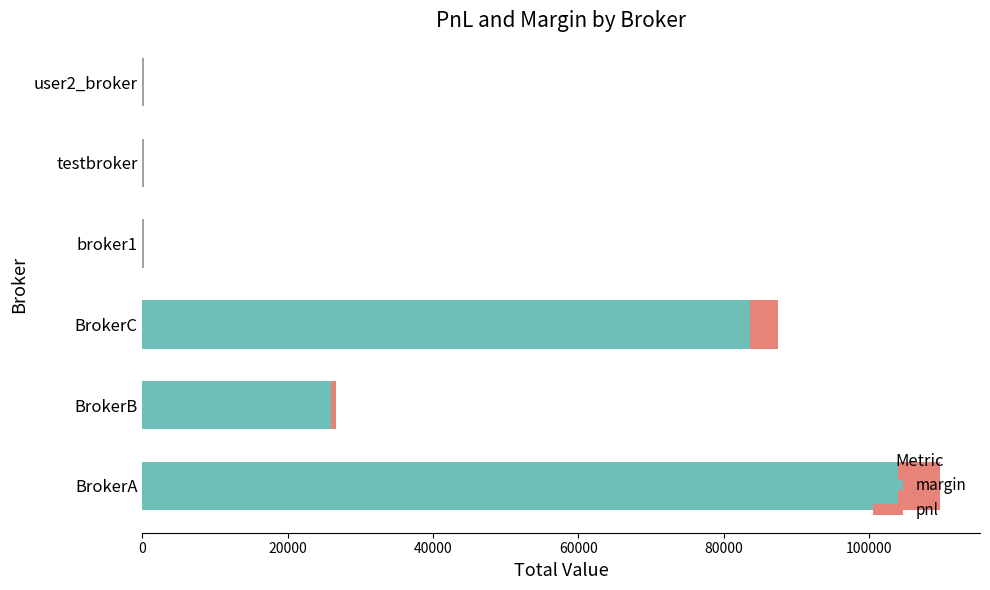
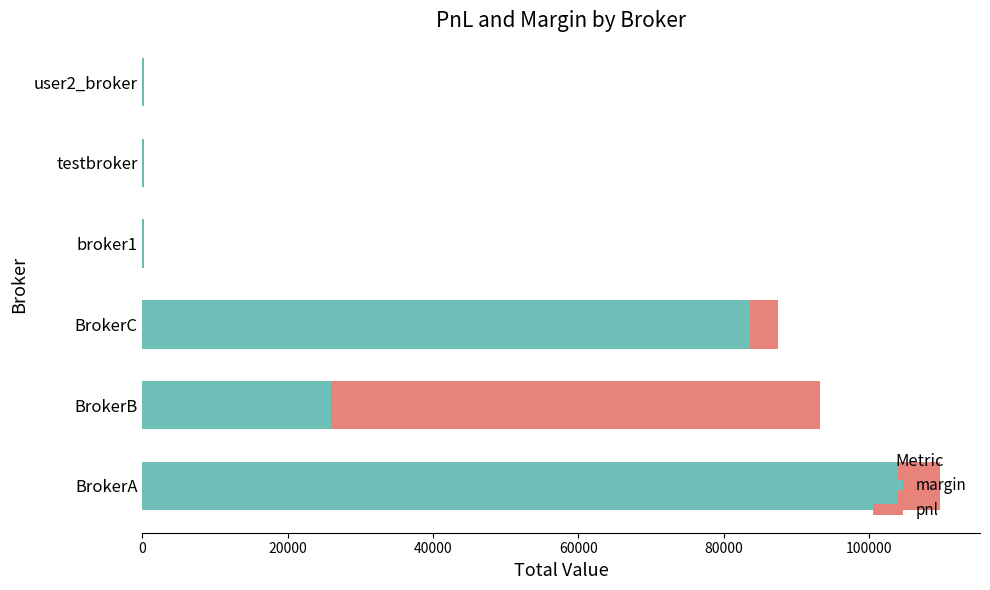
  {
    "margin": {
      "BrokerC": 84000,
      "BrokerB": 26000,
      "BrokerA": 104000
    },
    "pnl": {
      "BrokerC": 4000,
-     "BrokerB": 1000,
+     "BrokerB": 67000,
      "BrokerA": 6000
    }
  }
